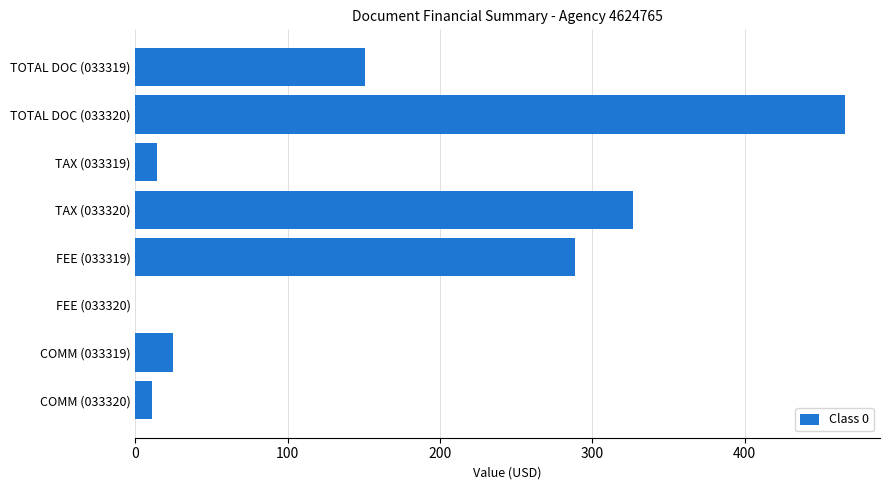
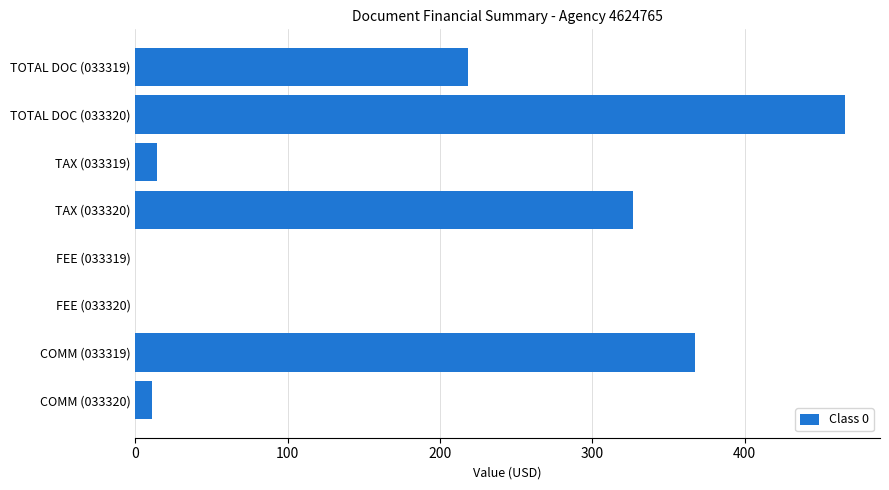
  {
-   "TOTAL DOC (033319)": 151,
+   "TOTAL DOC (033319)": 219,
    "TOTAL DOC (033320)": 466,
    "TAX (033319)": 14,
    "TAX (033320)": 327,
-   "FEE (033319)": 289,
+   "FEE (033319)": 0,
    "FEE (033320)": 0,
-   "COMM (033319)": 25,
+   "COMM (033319)": 368,
    "COMM (033320)": 11
  }
